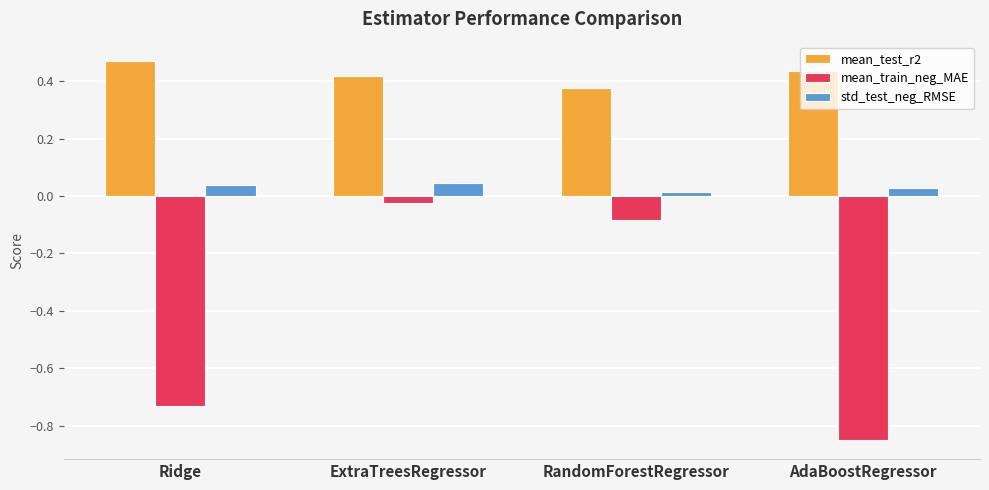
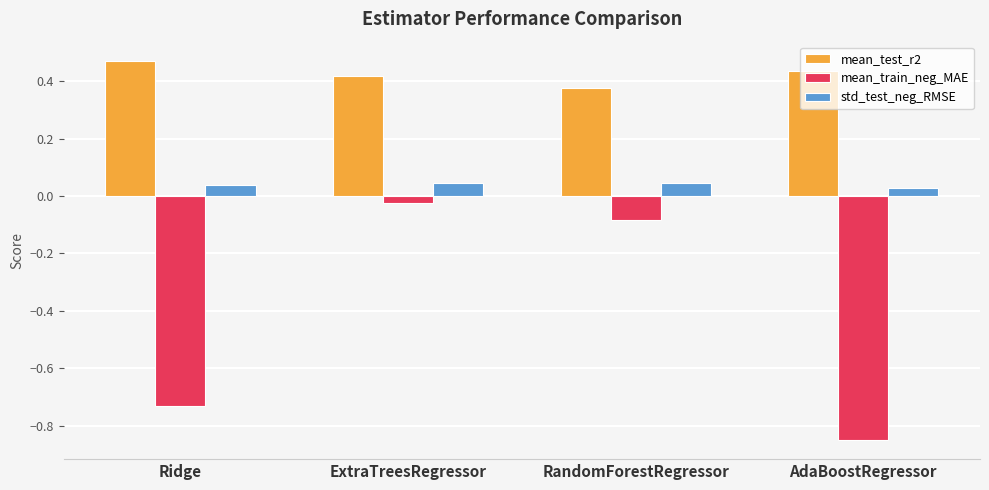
  {
    "mean_test_r2": {
      "Ridge": 0.47,
      "ExtraTreesRegressor": 0.42,
      "RandomForestRegressor": 0.38
    },
    "mean_train_neg_MAE": {
      "Ridge": -0.73,
      "ExtraTreesRegressor": -0.02,
      "RandomForestRegressor": -0.08,
      "AdaBoostRegressor": -0.85
    },
    "std_test_neg_RMSE": {
      "Ridge": 0.04,
      "ExtraTreesRegressor": 0.04,
-     "RandomForestRegressor": 0.02,
+     "RandomForestRegressor": 0.05,
      "AdaBoostRegressor": 0.03
    }
  }
